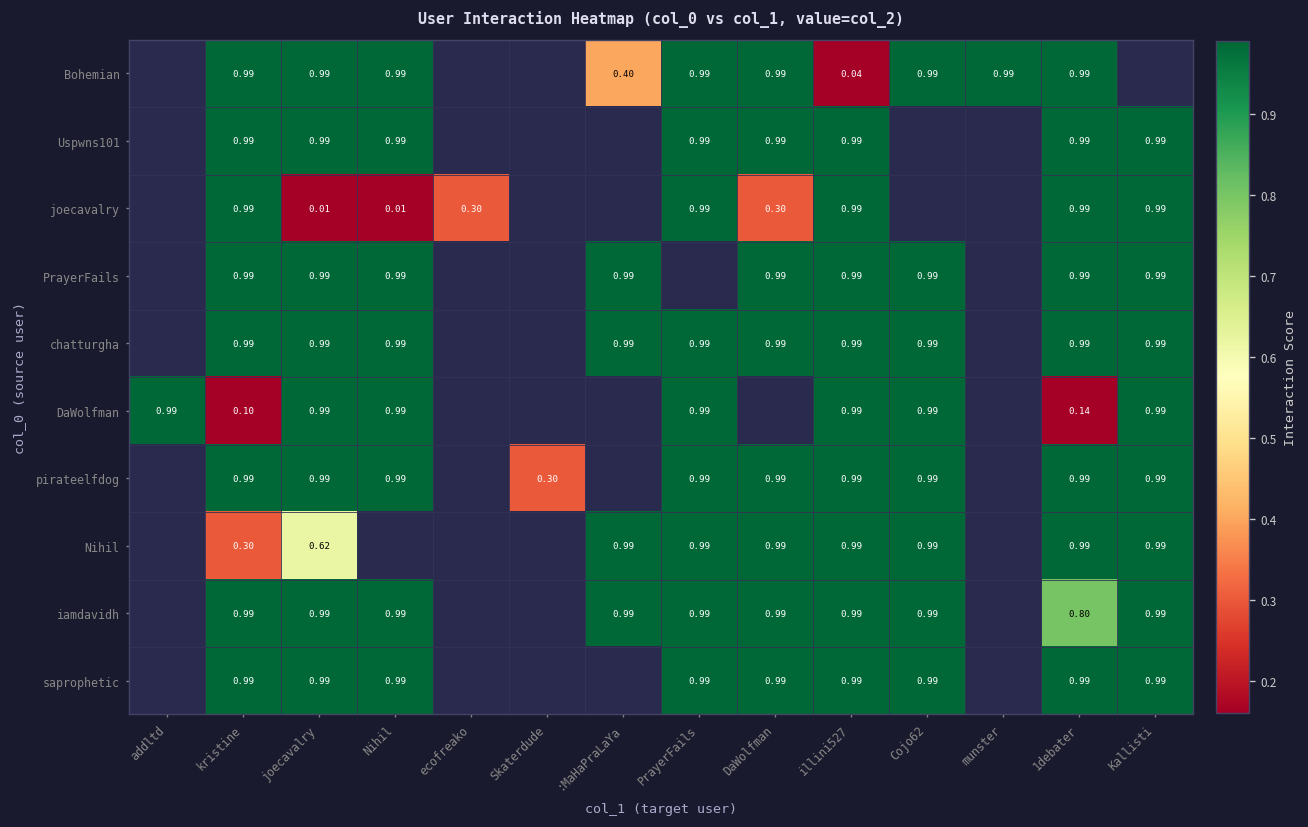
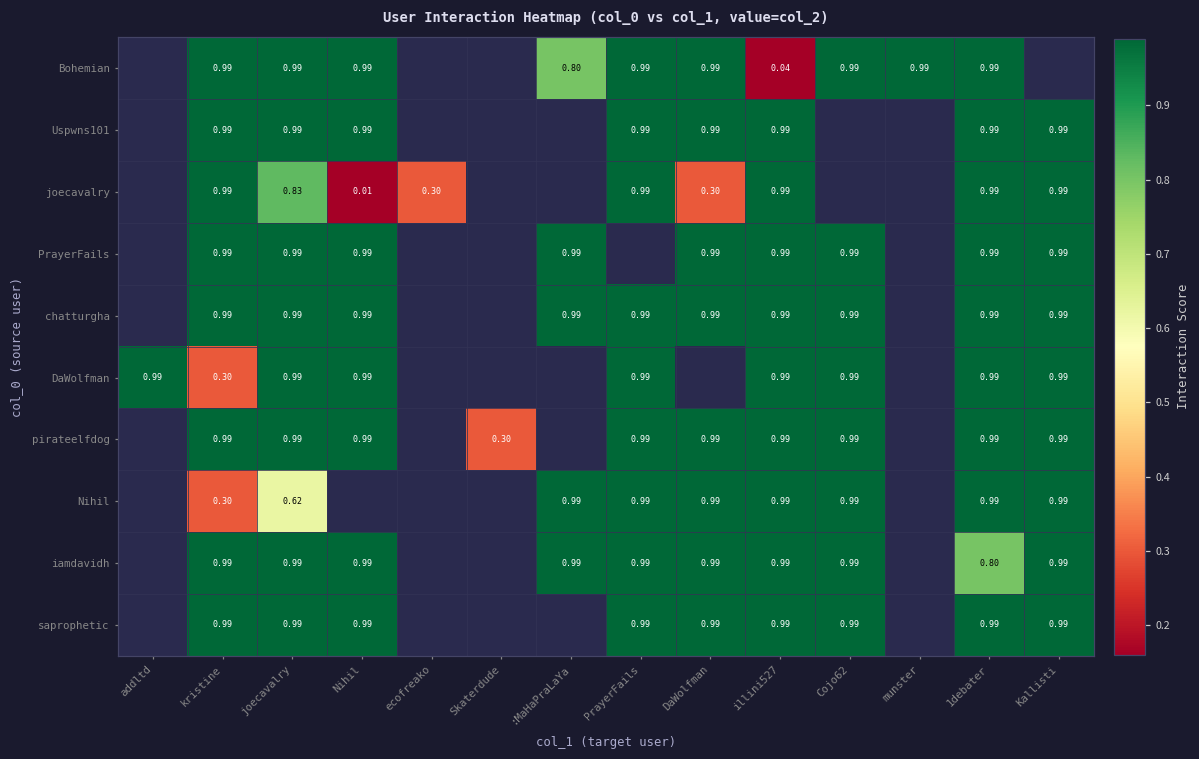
  {
    "Bohemian": {
      "kristine": 0.99,
      "joecavalry": 0.99,
      "Nihil": 0.99,
-     ":MaHaPraLaYa": 0.40,
+     ":MaHaPraLaYa": 0.80,
      "PrayerFails": 0.99,
      "DaWolfman": 0.99,
      "illini527": 0.04,
      "Cojo62": 0.99,
      "munster": 0.99,
      "1debater": 0.99
    },
    "Uspwns101": {
      "kristine": 0.99,
      "joecavalry": 0.99,
      "Nihil": 0.99,
      "PrayerFails": 0.99,
      "DaWolfman": 0.99,
      "illini527": 0.99,
      "1debater": 0.99,
      "Kallisti": 0.99
    },
    "joecavalry": {
      "kristine": 0.99,
-     "joecavalry": 0.01,
+     "joecavalry": 0.83,
      "Nihil": 0.01,
      "ecofreako": 0.30,
      "PrayerFails": 0.99,
      "DaWolfman": 0.30,
      "illini527": 0.99,
      "1debater": 0.99,
      "Kallisti": 0.99
    },
    "PrayerFails": {
      "kristine": 0.99,
      "joecavalry": 0.99,
      "Nihil": 0.99,
      ":MaHaPraLaYa": 0.99,
      "DaWolfman": 0.99,
      "illini527": 0.99,
      "Cojo62": 0.99,
      "1debater": 0.99,
      "Kallisti": 0.99
    },
    "chatturgha": {
      "kristine": 0.99,
      "joecavalry": 0.99,
      "Nihil": 0.99,
      ":MaHaPraLaYa": 0.99,
      "PrayerFails": 0.99,
      "DaWolfman": 0.99,
      "illini527": 0.99,
      "Cojo62": 0.99,
      "1debater": 0.99,
      "Kallisti": 0.99
    },
    "DaWolfman": {
      "addltd": 0.99,
-     "kristine": 0.10,
+     "kristine": 0.30,
      "joecavalry": 0.99,
      "Nihil": 0.99,
      "PrayerFails": 0.99,
      "illini527": 0.99,
      "Cojo62": 0.99,
-     "1debater": 0.14,
+     "1debater": 0.99,
      "Kallisti": 0.99
    },
    "pirateelfdog": {
      "kristine": 0.99,
      "joecavalry": 0.99,
      "Nihil": 0.99,
      "Skaterdude": 0.30,
      "PrayerFails": 0.99,
      "DaWolfman": 0.99,
      "illini527": 0.99,
      "Cojo62": 0.99,
      "1debater": 0.99,
      "Kallisti": 0.99
    },
    "Nihil": {
      "kristine": 0.30,
      "joecavalry": 0.62,
      ":MaHaPraLaYa": 0.99,
      "PrayerFails": 0.99,
      "DaWolfman": 0.99,
      "illini527": 0.99,
      "Cojo62": 0.99,
      "1debater": 0.99,
      "Kallisti": 0.99
    },
    "iamdavidh": {
      "kristine": 0.99,
      "joecavalry": 0.99,
      "Nihil": 0.99,
      ":MaHaPraLaYa": 0.99,
      "PrayerFails": 0.99,
      "DaWolfman": 0.99,
      "illini527": 0.99,
      "Cojo62": 0.99,
      "1debater": 0.80,
      "Kallisti": 0.99
    },
    "saprophetic": {
      "kristine": 0.99,
      "joecavalry": 0.99,
      "Nihil": 0.99,
      "PrayerFails": 0.99,
      "DaWolfman": 0.99,
      "illini527": 0.99,
      "Cojo62": 0.99,
      "1debater": 0.99,
      "Kallisti": 0.99
    }
  }
